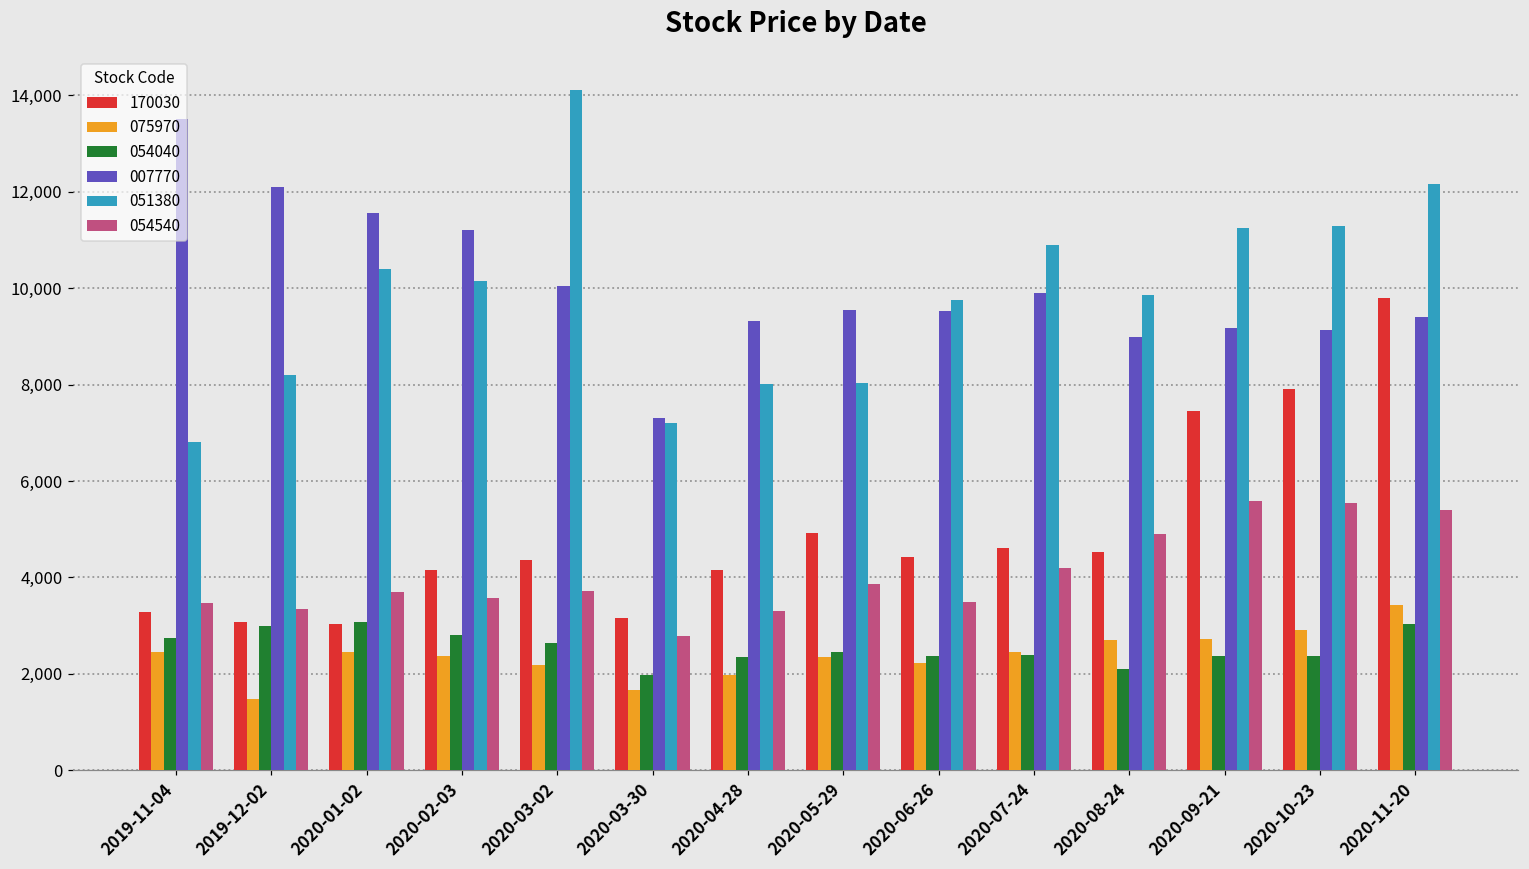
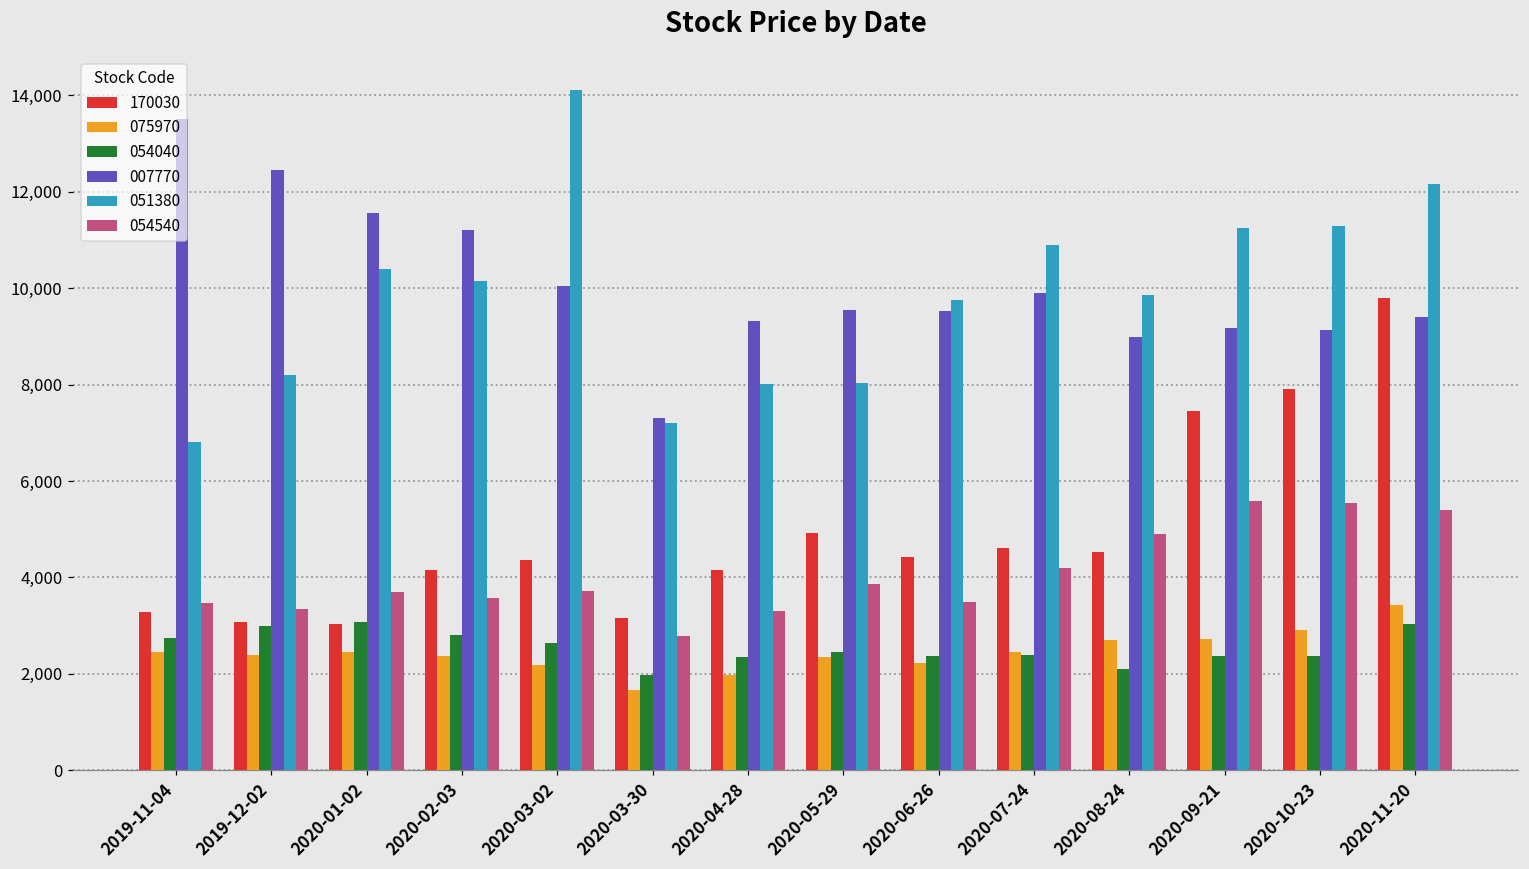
  {
    "170030": {
      "2019-11-04": "3,300",
      "2019-12-02": "3,100",
      "2020-01-02": "3,000",
      "2020-02-03": "4,200",
      "2020-03-02": "4,400",
      "2020-03-30": "3,200",
      "2020-04-28": "4,200",
      "2020-05-29": "4,900",
      "2020-06-26": "4,400",
      "2020-07-24": "4,600",
      "2020-08-24": "4,500",
      "2020-09-21": "7,500",
      "2020-10-23": "7,900",
      "2020-11-20": "9,800"
    },
    "075970": {
      "2019-11-04": "2,400",
-     "2019-12-02": "1,500",
+     "2019-12-02": "2,400",
      "2020-01-02": "2,500",
      "2020-02-03": "2,400",
      "2020-03-02": "2,200",
      "2020-03-30": "1,700",
      "2020-04-28": "2,000",
      "2020-05-29": "2,400",
      "2020-06-26": "2,200",
      "2020-07-24": "2,500",
      "2020-08-24": "2,700",
      "2020-09-21": "2,700",
      "2020-10-23": "2,900",
      "2020-11-20": "3,400"
    },
    "054040": {
      "2019-11-04": "2,700",
      "2019-12-02": "3,000",
      "2020-01-02": "3,100",
      "2020-02-03": "2,800",
      "2020-03-02": "2,600",
      "2020-03-30": "2,000",
      "2020-04-28": "2,300",
      "2020-05-29": "2,500",
      "2020-06-26": "2,400",
      "2020-07-24": "2,400",
      "2020-08-24": "2,100",
      "2020-09-21": "2,400",
      "2020-10-23": "2,400",
      "2020-11-20": "3,000"
    },
    "007770": {
-     "2019-12-02": "12,100",
+     "2019-12-02": "12,400",
      "2020-01-02": "11,600",
      "2020-02-03": "11,200",
      "2020-03-02": "10,100",
      "2020-03-30": "7,300",
      "2020-04-28": "9,300",
      "2020-05-29": "9,600",
      "2020-06-26": "9,500",
      "2020-07-24": "9,900",
      "2020-08-24": "9,000",
      "2020-09-21": "9,200",
      "2020-10-23": "9,100",
      "2020-11-20": "9,400"
    },
    "051380": {
      "2019-11-04": "6,800",
      "2019-12-02": "8,200",
      "2020-01-02": "10,400",
      "2020-02-03": "10,200",
      "2020-03-02": "14,100",
      "2020-03-30": "7,200",
      "2020-04-28": "8,000",
      "2020-05-29": "8,000",
      "2020-06-26": "9,800",
      "2020-07-24": "10,900",
      "2020-08-24": "9,900",
      "2020-09-21": "11,300",
      "2020-10-23": "11,300",
      "2020-11-20": "12,200"
    },
    "054540": {
      "2019-11-04": "3,500",
      "2019-12-02": "3,300",
      "2020-01-02": "3,700",
      "2020-02-03": "3,600",
      "2020-03-02": "3,700",
      "2020-03-30": "2,800",
      "2020-04-28": "3,300",
      "2020-05-29": "3,900",
      "2020-06-26": "3,500",
      "2020-07-24": "4,200",
      "2020-08-24": "4,900",
      "2020-09-21": "5,600",
      "2020-10-23": "5,500",
      "2020-11-20": "5,400"
    }
  }
